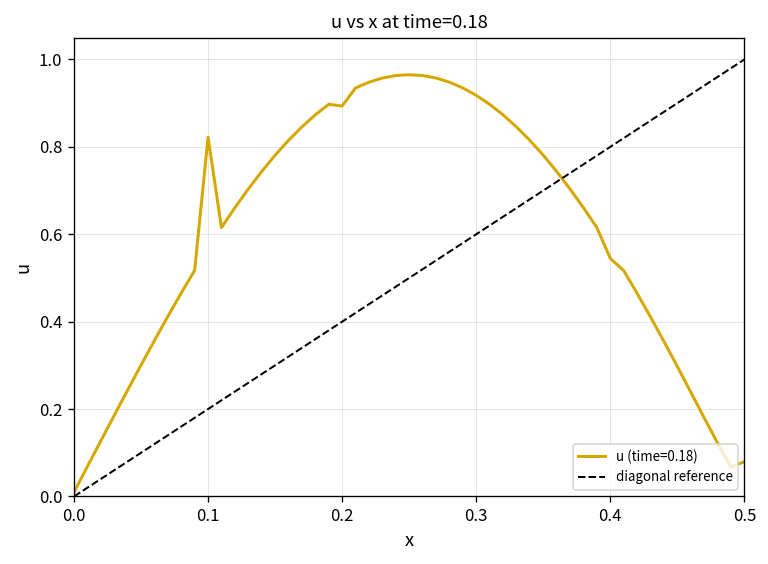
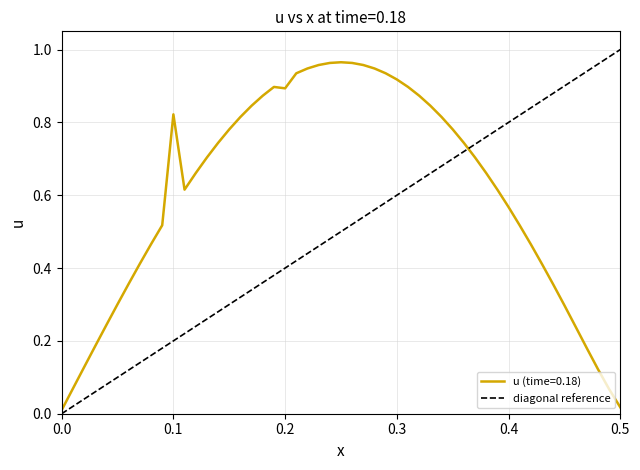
  {
    "u (time=0.18)": {
      "0.0": 0.01,
      "0.1": 0.82,
      "0.2": 0.89,
      "0.3": 0.92,
-     "0.4": 0.54,
-     "0.5": 0.08
+     "0.4": 0.57,
+     "0.5": 0.02
    },
    "diagonal reference": {
      "0.0": 0.00,
      "0.5": 1.00
    }
  }
